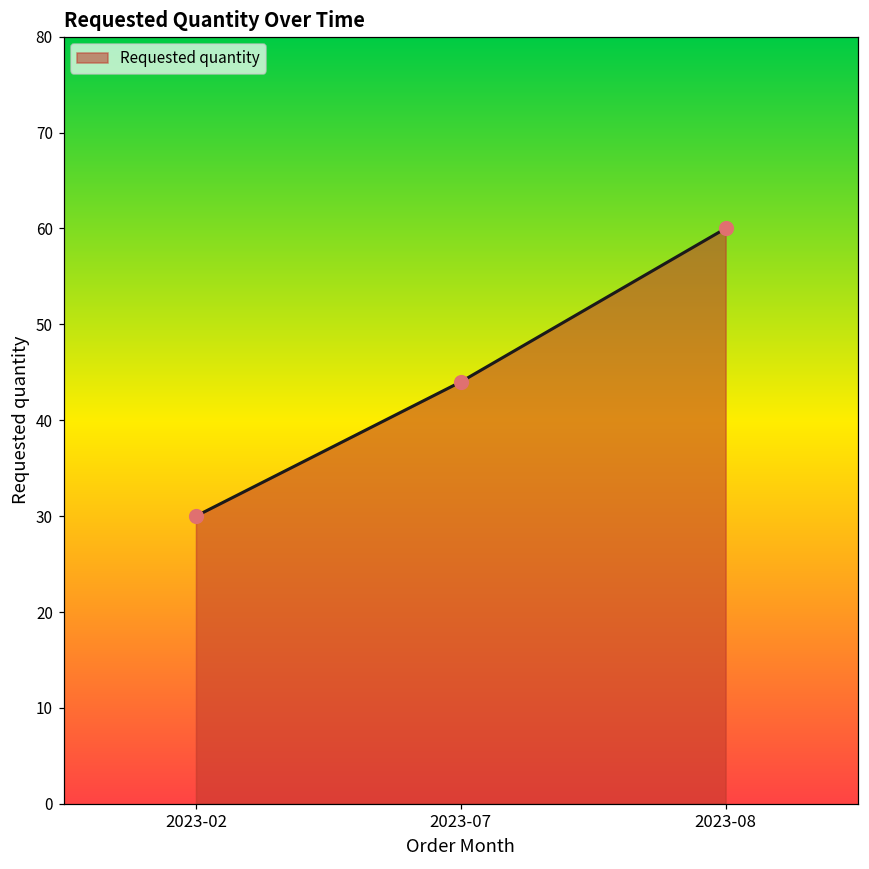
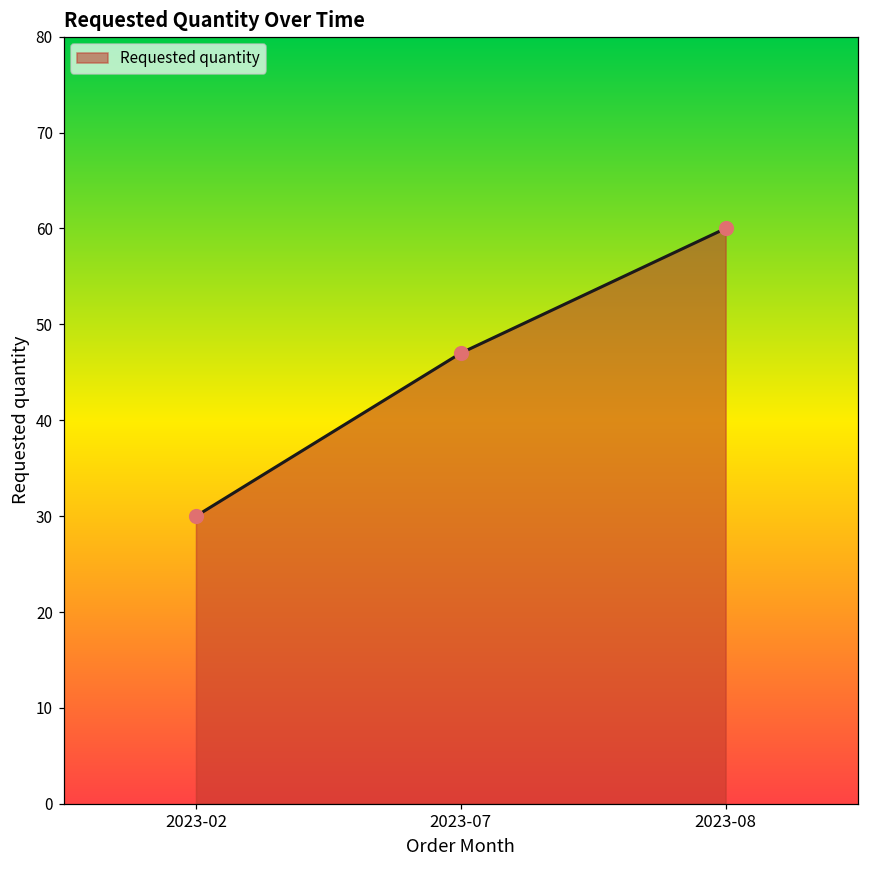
  {
    "2023-02": 30,
-   "2023-07": 44,
+   "2023-07": 47,
    "2023-08": 60
  }
